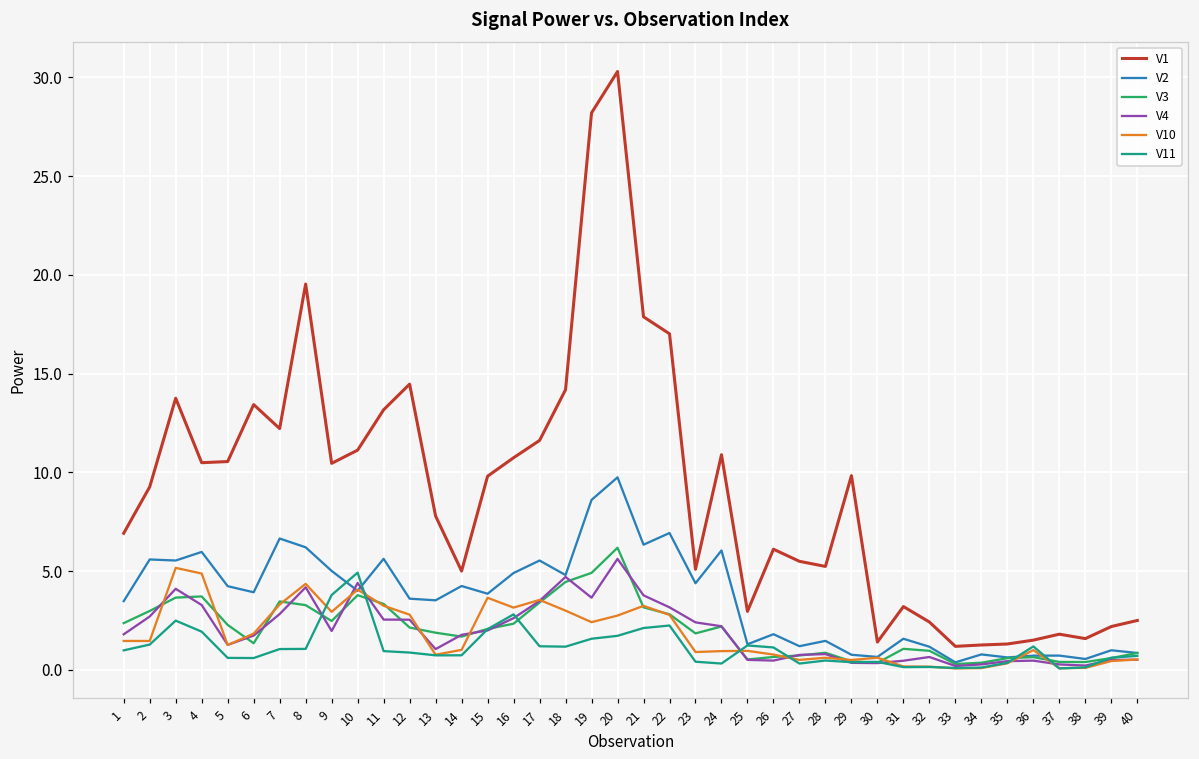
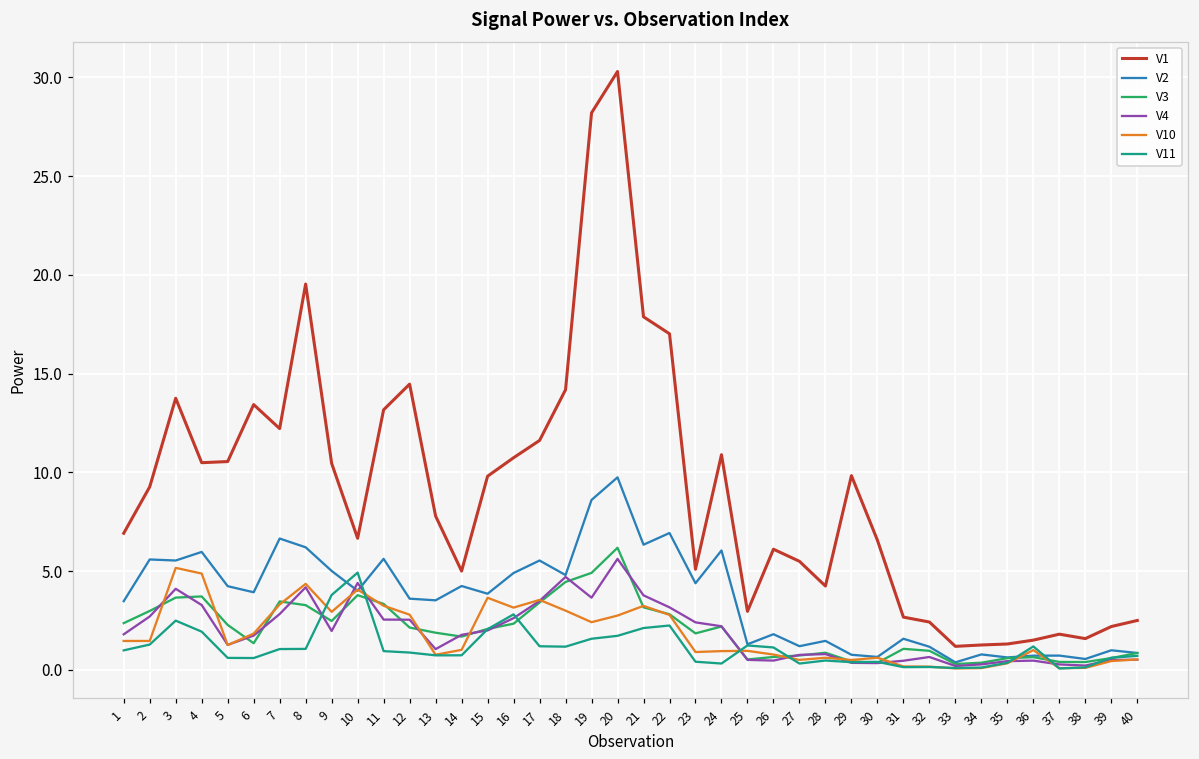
  {
    "V1": {
      "1": 6.9,
      "2": 9.3,
      "3": 13.8,
      "4": 10.5,
      "5": 10.6,
      "6": 13.4,
      "7": 12.2,
      "8": 19.5,
      "9": 10.5,
-     "10": 11.1,
+     "10": 6.7,
      "11": 13.2,
      "12": 14.5,
      "13": 7.8,
      "14": 5.0,
      "15": 9.8,
      "16": 10.7,
      "17": 11.6,
      "18": 14.2,
      "19": 28.2,
      "20": 30.3,
      "21": 17.9,
      "22": 17.0,
      "23": 5.1,
      "24": 10.9,
      "25": 3.0,
      "26": 6.1,
      "27": 5.5,
-     "28": 5.2,
+     "28": 4.2,
      "29": 9.8,
-     "30": 1.4,
-     "31": 3.2,
+     "30": 6.6,
+     "31": 2.7,
      "32": 2.4,
      "33": 1.2,
      "34": 1.3,
      "35": 1.3,
      "36": 1.5,
      "37": 1.8,
      "38": 1.6,
      "39": 2.2,
      "40": 2.5
    },
    "V2": {
      "1": 3.5,
      "2": 5.6,
      "3": 5.5,
      "4": 6.0,
      "5": 4.2,
      "6": 3.9,
      "7": 6.7,
      "8": 6.2,
      "9": 5.0,
      "11": 5.6,
      "12": 3.6,
      "13": 3.5,
      "14": 4.2,
      "15": 3.9,
      "16": 4.9,
      "17": 5.5,
      "19": 8.6,
      "20": 9.8,
      "21": 6.3,
      "22": 6.9,
      "23": 4.4,
      "24": 6.0,
      "26": 1.8,
      "27": 1.2,
      "28": 1.5,
      "29": 0.8,
      "31": 1.6,
      "32": 1.2,
      "34": 0.8,
      "37": 0.7,
      "38": 0.6,
      "39": 1.0
    },
    "V4": {
      "1": 1.8,
      "2": 2.7,
      "3": 4.1,
      "4": 3.3,
      "7": 2.8,
      "8": 4.2,
      "9": 2.0,
      "10": 4.4,
      "11": 2.5,
      "12": 2.5,
      "13": 1.1,
      "16": 2.6,
      "19": 3.7,
      "20": 5.6,
      "21": 3.8,
      "22": 3.2,
      "23": 2.4,
      "26": 0.5,
      "31": 0.5,
      "32": 0.7,
      "36": 0.5
    },
    "V10": {
      "1": 1.5,
      "2": 1.5,
      "3": 5.2,
      "4": 4.9,
      "7": 3.3,
      "8": 4.4,
      "9": 2.9,
      "12": 2.8,
      "14": 1.0,
      "15": 3.7,
      "16": 3.2,
      "18": 3.0,
      "19": 2.4,
      "20": 2.8,
      "23": 0.9,
      "24": 1.0,
      "25": 1.0,
      "27": 0.5,
      "28": 0.6,
      "36": 1.0
    }
  }
